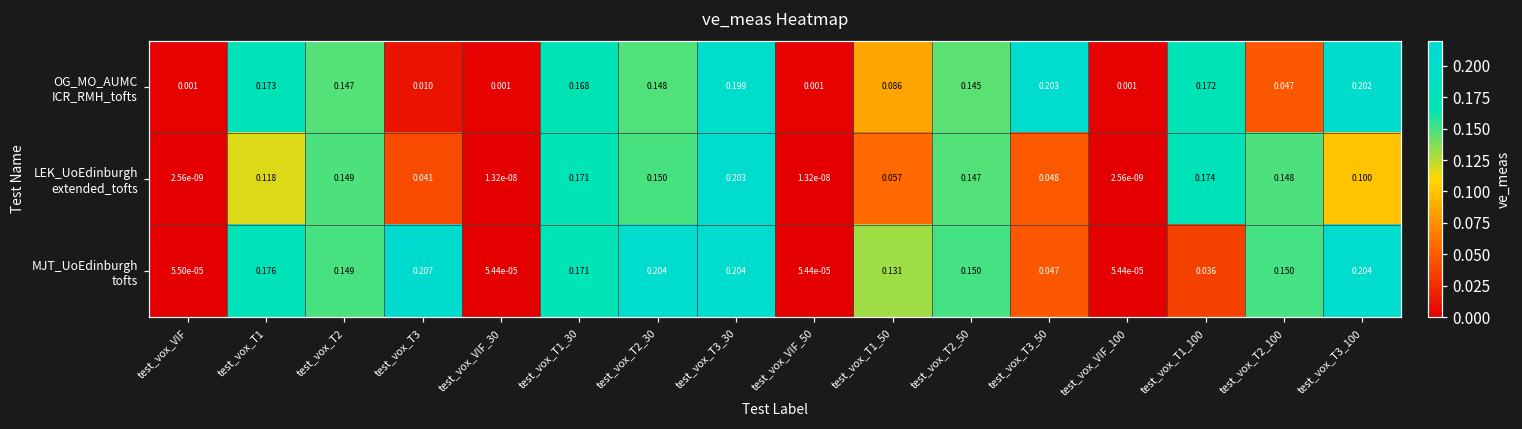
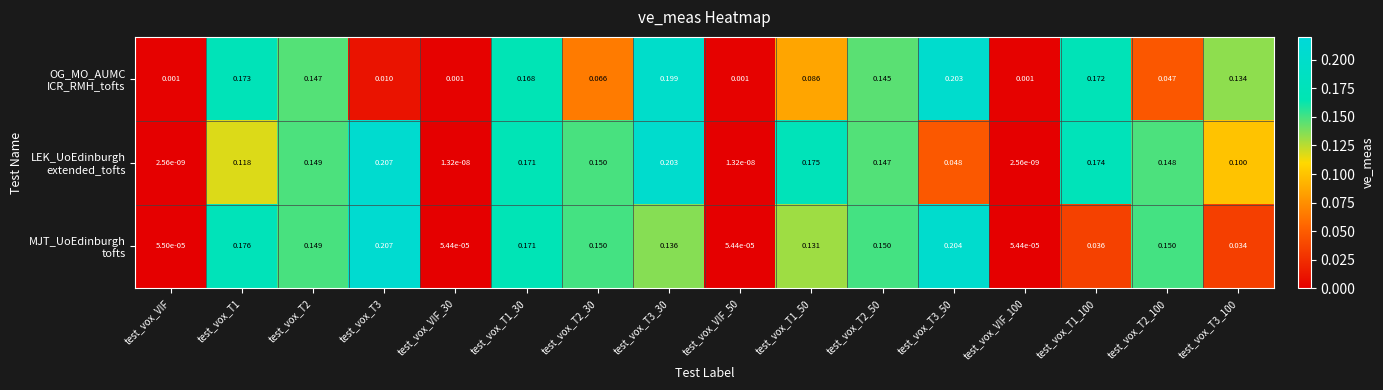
  {
    "OG_MO_AUMC ICR_RMH_tofts": {
      "test_vox_VIF": "0.001",
      "test_vox_T1": "0.173",
      "test_vox_T2": "0.147",
      "test_vox_T3": "0.010",
      "test_vox_VIF_30": "0.001",
      "test_vox_T1_30": "0.168",
-     "test_vox_T2_30": "0.148",
+     "test_vox_T2_30": "0.066",
      "test_vox_T3_30": "0.199",
      "test_vox_VIF_50": "0.001",
      "test_vox_T1_50": "0.086",
      "test_vox_T2_50": "0.145",
      "test_vox_T3_50": "0.203",
      "test_vox_VIF_100": "0.001",
      "test_vox_T1_100": "0.172",
      "test_vox_T2_100": "0.047",
-     "test_vox_T3_100": "0.202"
+     "test_vox_T3_100": "0.134"
    },
    "LEK_UoEdinburgh extended_tofts": {
      "test_vox_VIF": "2.56e-09",
      "test_vox_T1": "0.118",
      "test_vox_T2": "0.149",
-     "test_vox_T3": "0.041",
+     "test_vox_T3": "0.207",
      "test_vox_VIF_30": "1.32e-08",
      "test_vox_T1_30": "0.171",
      "test_vox_T2_30": "0.150",
      "test_vox_T3_30": "0.203",
      "test_vox_VIF_50": "1.32e-08",
-     "test_vox_T1_50": "0.057",
+     "test_vox_T1_50": "0.175",
      "test_vox_T2_50": "0.147",
      "test_vox_T3_50": "0.048",
      "test_vox_VIF_100": "2.56e-09",
      "test_vox_T1_100": "0.174",
      "test_vox_T2_100": "0.148",
      "test_vox_T3_100": "0.100"
    },
    "MJT_UoEdinburgh tofts": {
      "test_vox_VIF": "5.50e-05",
      "test_vox_T1": "0.176",
      "test_vox_T2": "0.149",
      "test_vox_T3": "0.207",
      "test_vox_VIF_30": "5.44e-05",
      "test_vox_T1_30": "0.171",
-     "test_vox_T2_30": "0.204",
-     "test_vox_T3_30": "0.204",
+     "test_vox_T2_30": "0.150",
+     "test_vox_T3_30": "0.136",
      "test_vox_VIF_50": "5.44e-05",
      "test_vox_T1_50": "0.131",
      "test_vox_T2_50": "0.150",
-     "test_vox_T3_50": "0.047",
+     "test_vox_T3_50": "0.204",
      "test_vox_VIF_100": "5.44e-05",
      "test_vox_T1_100": "0.036",
      "test_vox_T2_100": "0.150",
-     "test_vox_T3_100": "0.204"
+     "test_vox_T3_100": "0.034"
    }
  }
